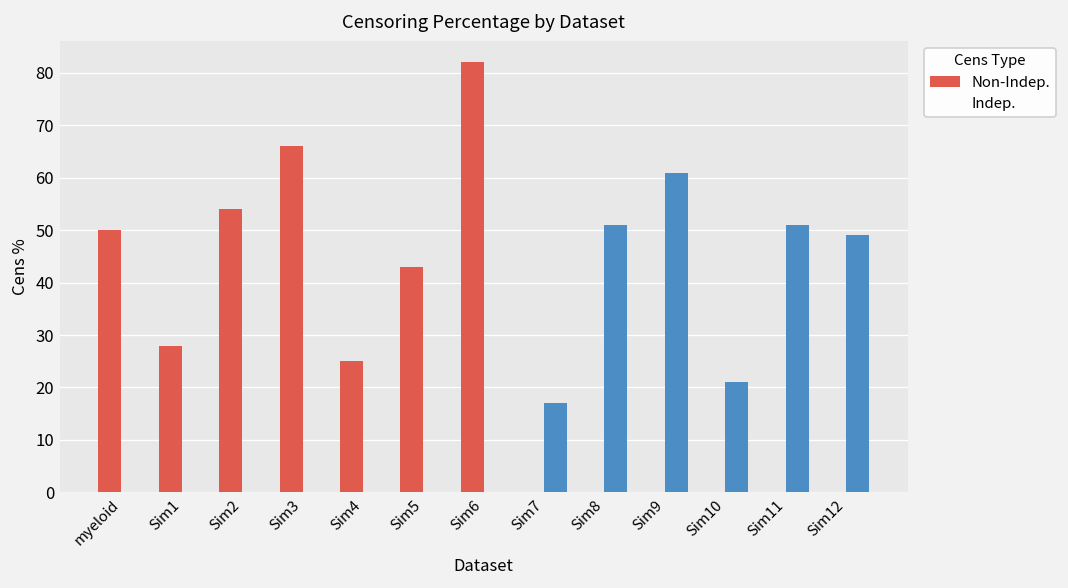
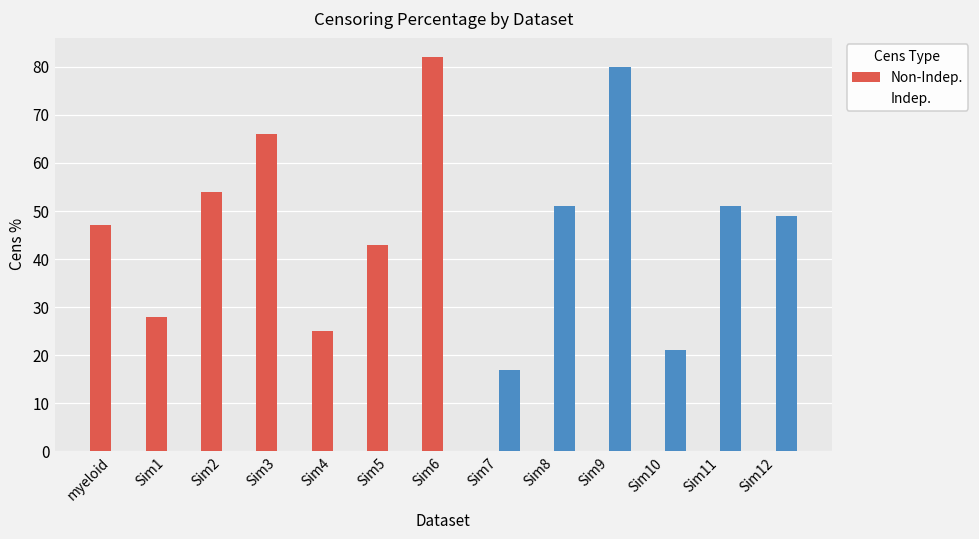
  {
    "Non-Indep.": {
-     "myeloid": 50,
+     "myeloid": 47,
      "Sim1": 28,
      "Sim2": 54,
      "Sim3": 66,
      "Sim4": 25,
      "Sim5": 43,
      "Sim6": 82,
      "Sim7": 0,
      "Sim8": 0,
      "Sim9": 0,
      "Sim10": 0,
      "Sim11": 0,
      "Sim12": 0
    },
    "Indep.": {
      "myeloid": 0,
      "Sim1": 0,
      "Sim2": 0,
      "Sim3": 0,
      "Sim4": 0,
      "Sim5": 0,
      "Sim6": 0,
      "Sim7": 17,
      "Sim8": 51,
-     "Sim9": 61,
+     "Sim9": 80,
      "Sim10": 21,
      "Sim11": 51,
      "Sim12": 49
    }
  }
